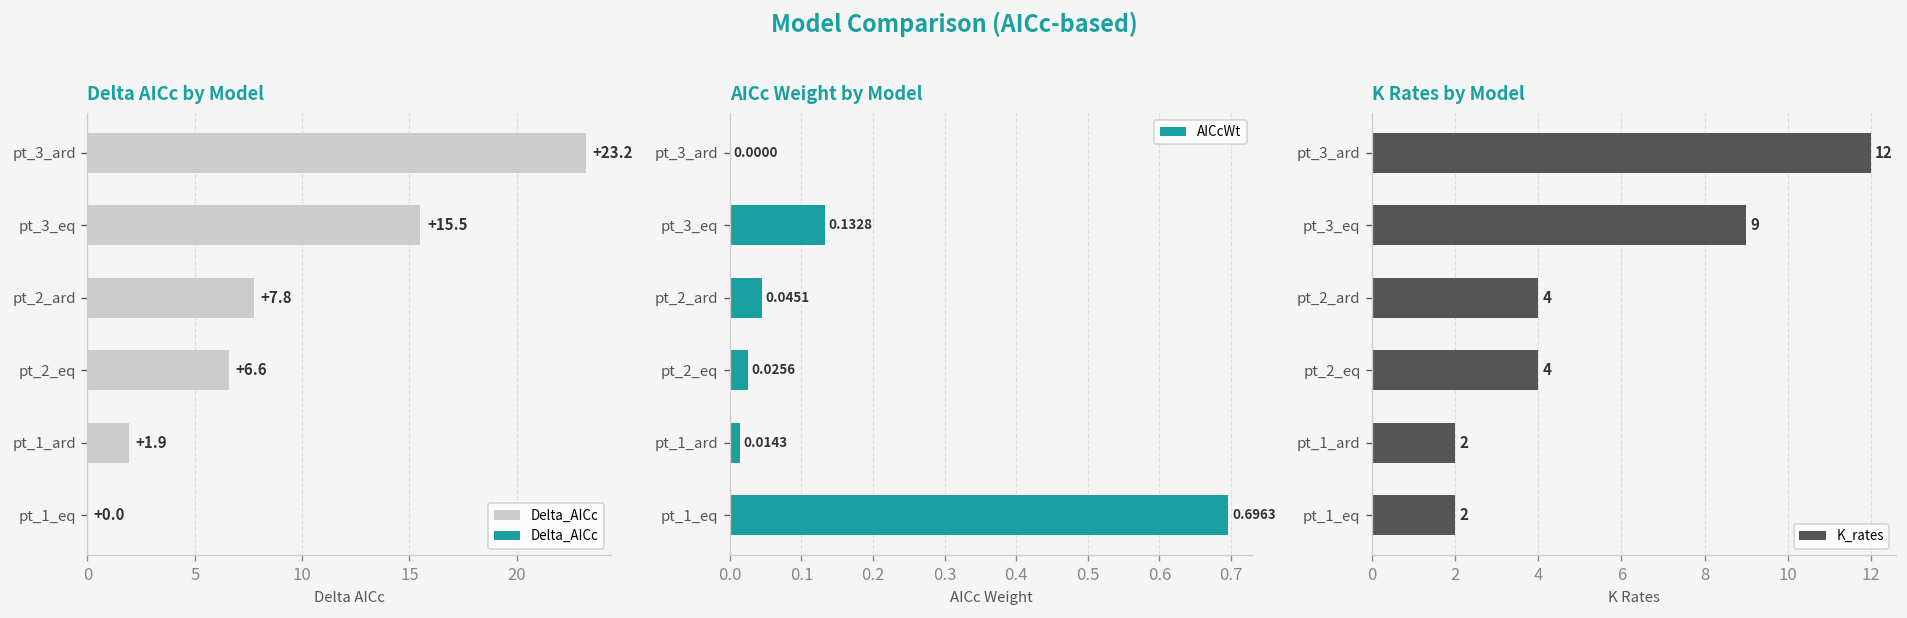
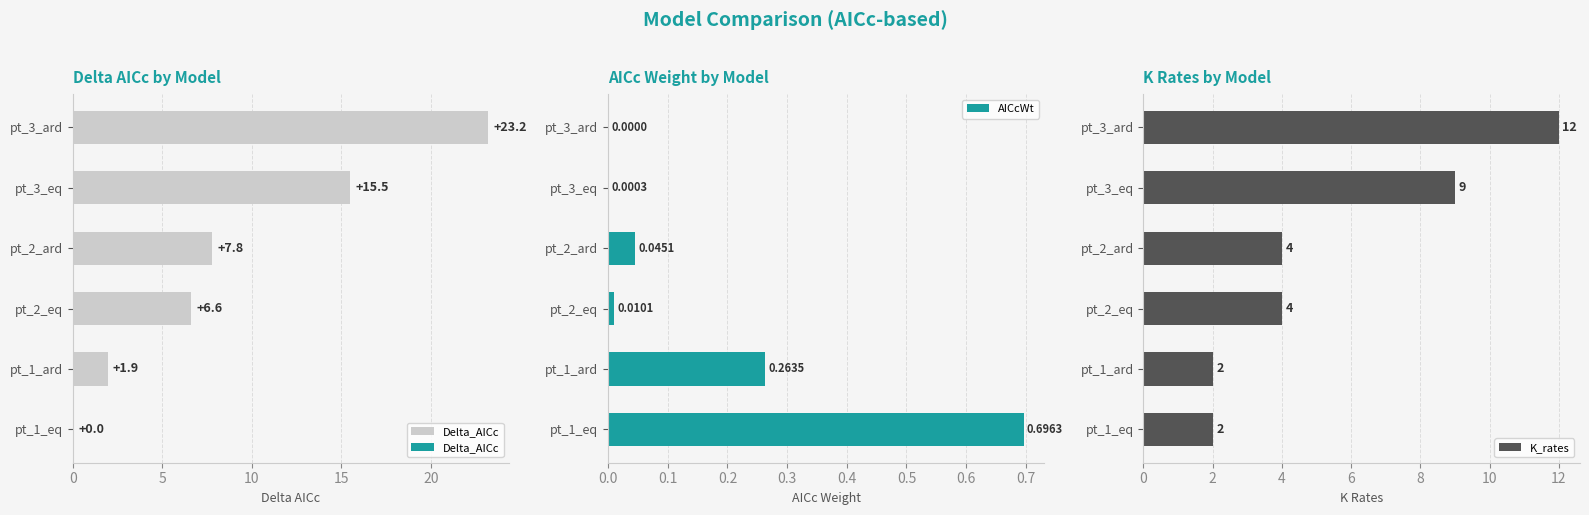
  {
    "Delta AICc by Model": {
      "Delta_AICc": {
        "pt_1_eq": "+0.0"
      }
    },
    "AICc Weight by Model": {
      "pt_3_ard": "0.0000",
-     "pt_3_eq": "0.1328",
+     "pt_3_eq": "0.0003",
      "pt_2_ard": "0.0451",
-     "pt_2_eq": "0.0256",
-     "pt_1_ard": "0.0143",
+     "pt_2_eq": "0.0101",
+     "pt_1_ard": "0.2635",
      "pt_1_eq": "0.6963"
    },
    "K Rates by Model": {
      "pt_3_ard": "12",
      "pt_3_eq": "9",
      "pt_2_ard": "4",
      "pt_2_eq": "4",
      "pt_1_ard": "2",
      "pt_1_eq": "2"
    }
  }
